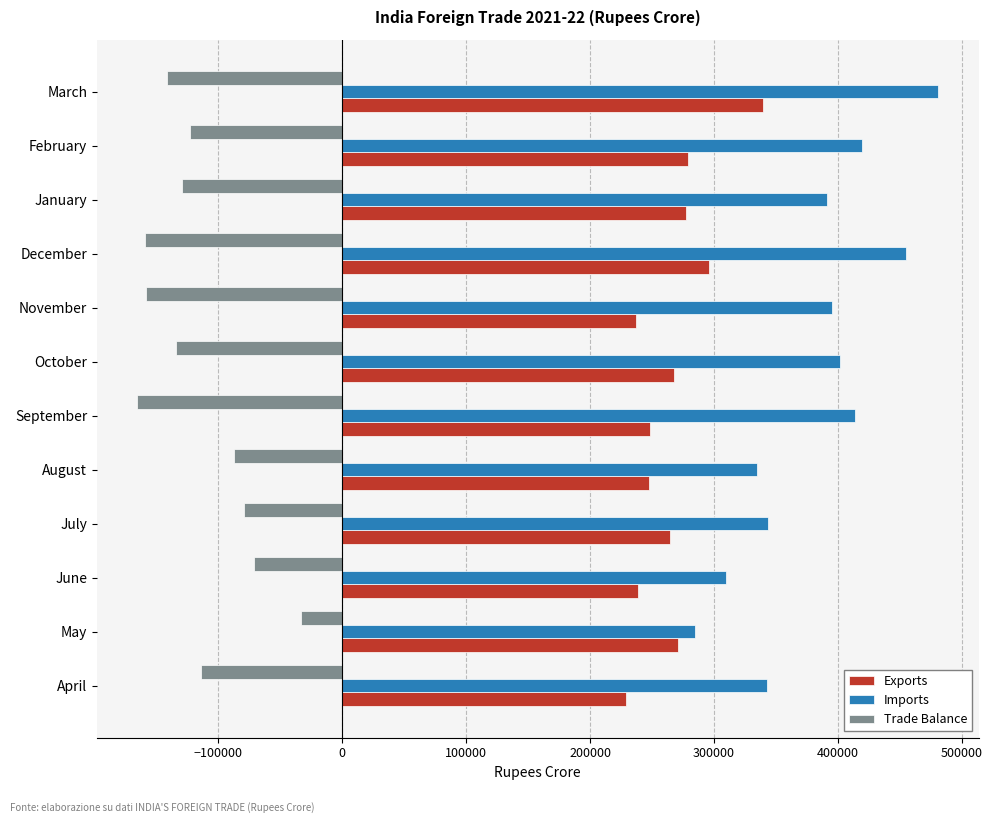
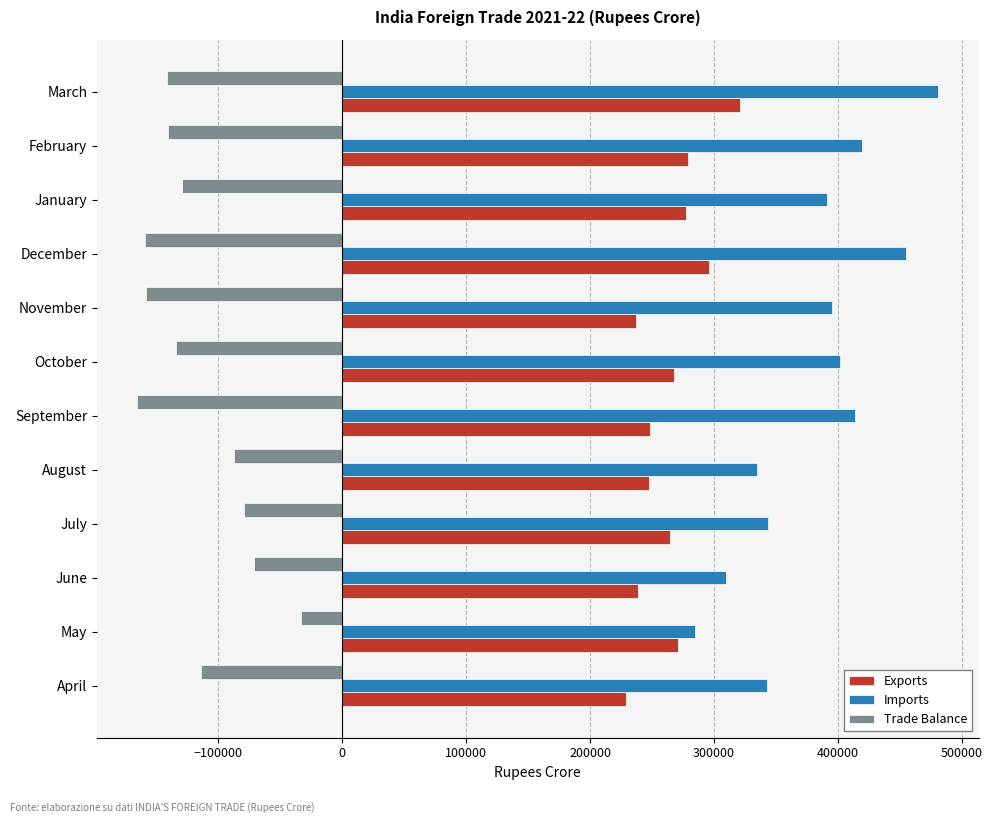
  {
    "Exports": {
-     "March": 340000,
+     "March": 321000,
      "February": 279000,
      "January": 277000,
      "December": 296000,
      "November": 237000,
      "October": 268000,
      "September": 249000,
      "August": 248000,
      "July": 265000,
      "June": 239000,
      "May": 271000,
      "April": 229000
    },
    "Imports": {
      "March": 481000,
      "February": 419000,
      "January": 391000,
      "December": 455000,
      "November": 395000,
      "October": 402000,
      "September": 414000,
      "August": 335000,
      "July": 344000,
      "June": 310000,
      "May": 285000,
      "April": 343000
    },
    "Trade Balance": {
      "March": -141000,
-     "February": -123000,
+     "February": -141000,
      "January": -129000,
      "December": -159000,
      "November": -158000,
      "October": -134000,
      "September": -165000,
      "August": -87000,
      "July": -79000,
      "June": -71000,
      "May": -33000,
      "April": -114000
    }
  }
